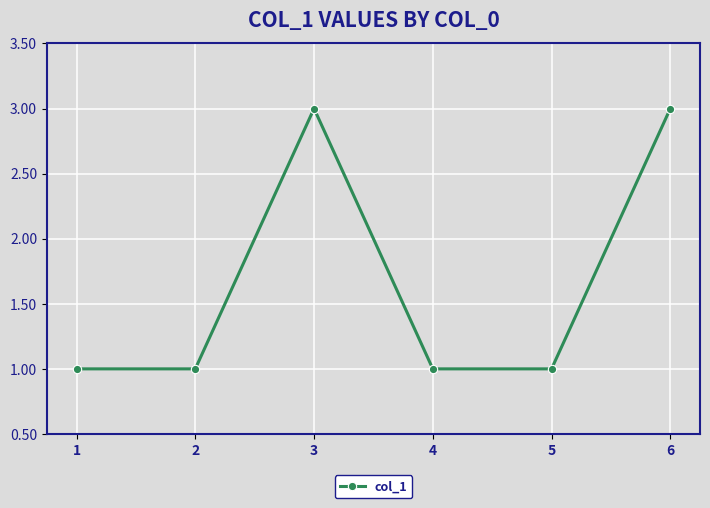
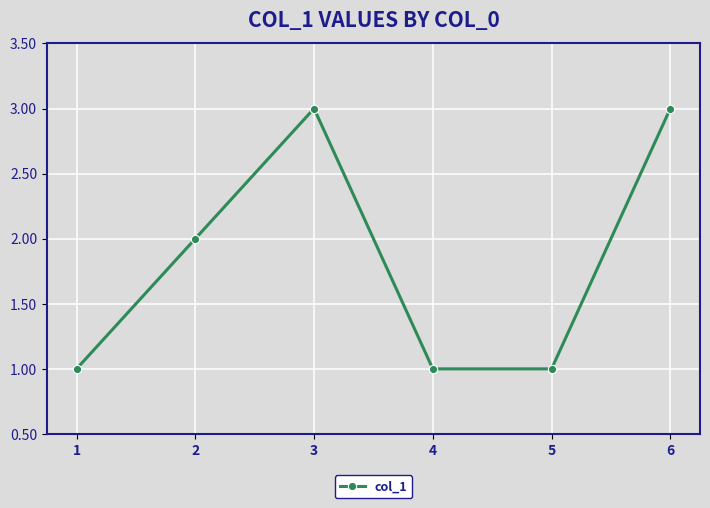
  {
    "1": 1,
-   "2": 1,
+   "2": 2,
    "3": 3,
    "4": 1,
    "5": 1,
    "6": 3
  }
